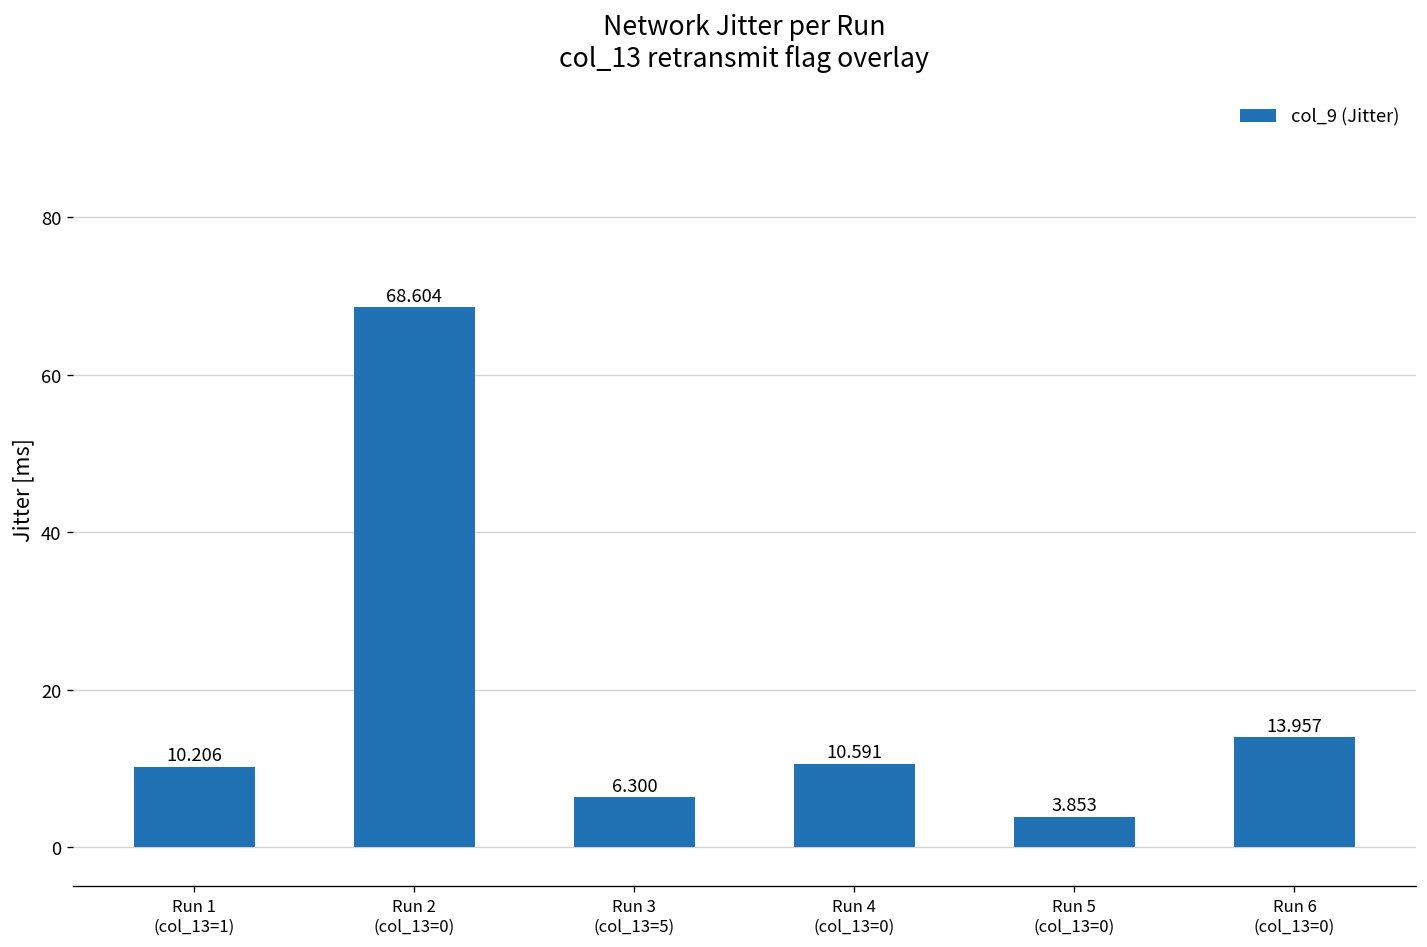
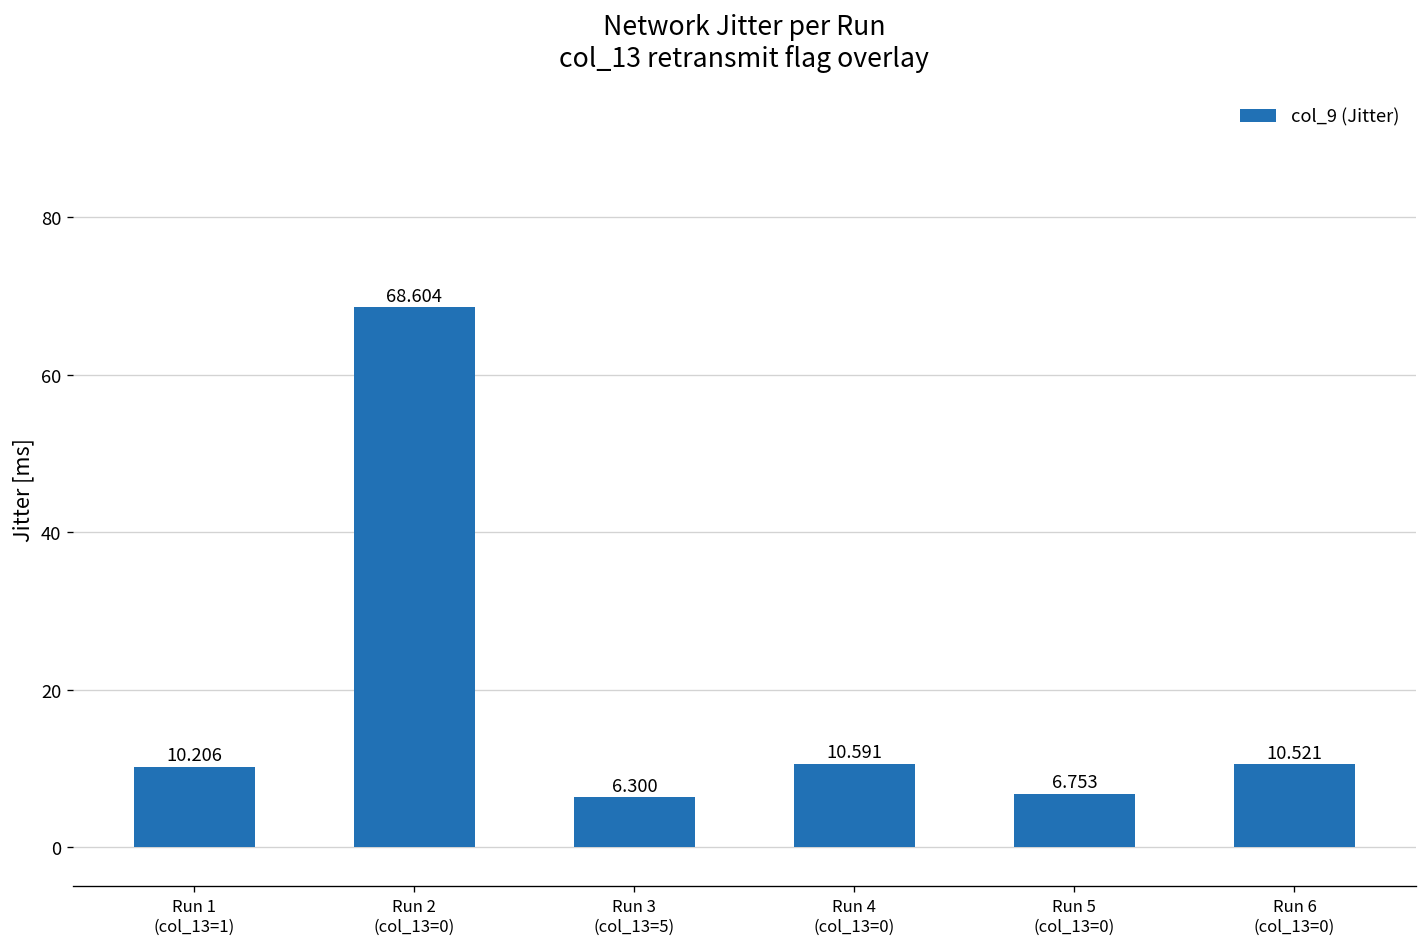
  {
    "Run 1 (col_13=1)": 10.206,
    "Run 2 (col_13=0)": 68.604,
    "Run 3 (col_13=5)": 6.300,
    "Run 4 (col_13=0)": 10.591,
-   "Run 5 (col_13=0)": 3.853,
-   "Run 6 (col_13=0)": 13.957
+   "Run 5 (col_13=0)": 6.753,
+   "Run 6 (col_13=0)": 10.521
  }
